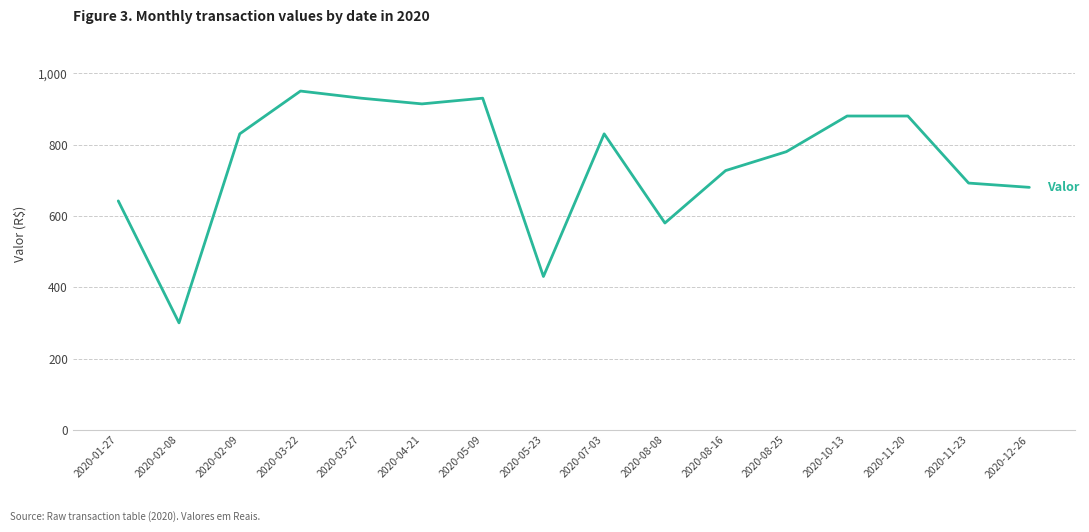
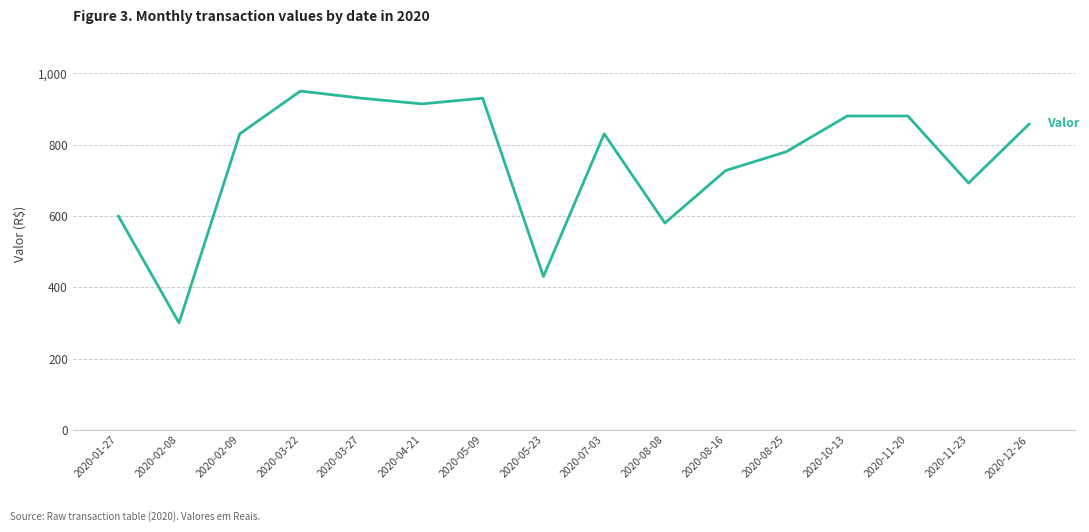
  {
-   "2020-01-27": 640,
+   "2020-01-27": 600,
    "2020-02-08": 300,
    "2020-02-09": 830,
    "2020-03-22": 950,
    "2020-03-27": 930,
    "2020-04-21": 910,
    "2020-05-09": 930,
    "2020-05-23": 430,
    "2020-07-03": 830,
    "2020-08-08": 580,
    "2020-08-16": 730,
    "2020-08-25": 780,
    "2020-10-13": 880,
    "2020-11-20": 880,
    "2020-11-23": 690,
-   "2020-12-26": 680
+   "2020-12-26": 860
  }
